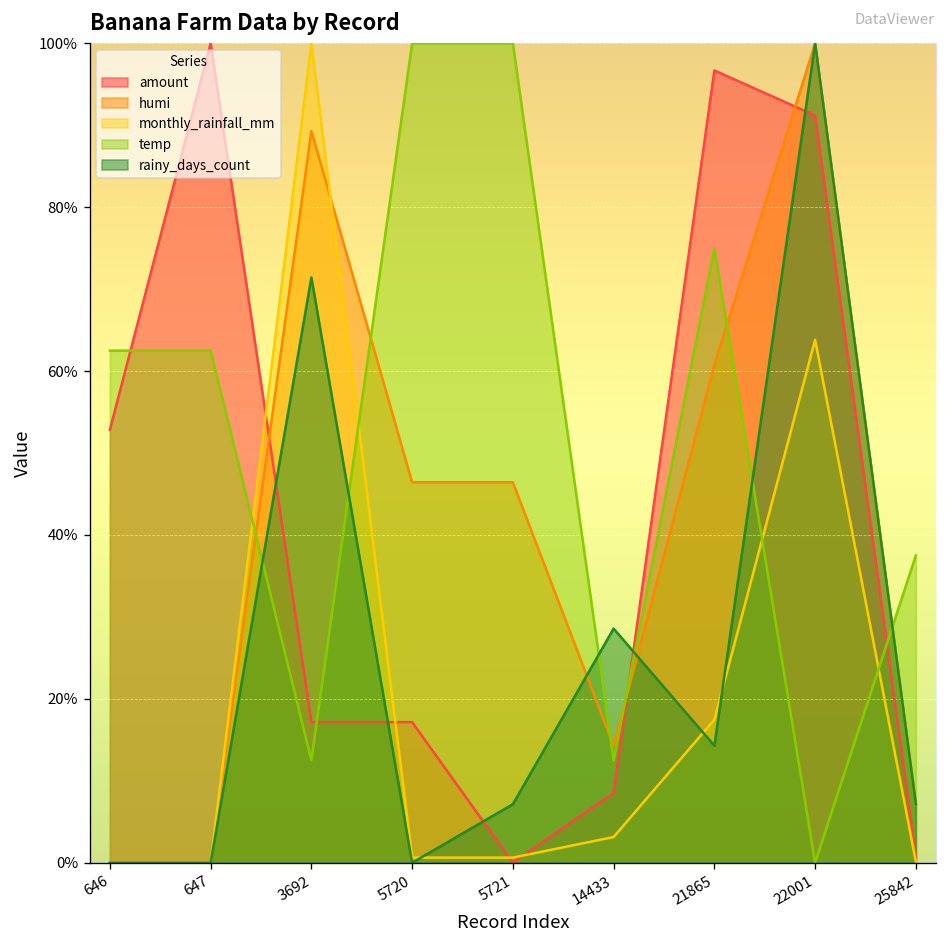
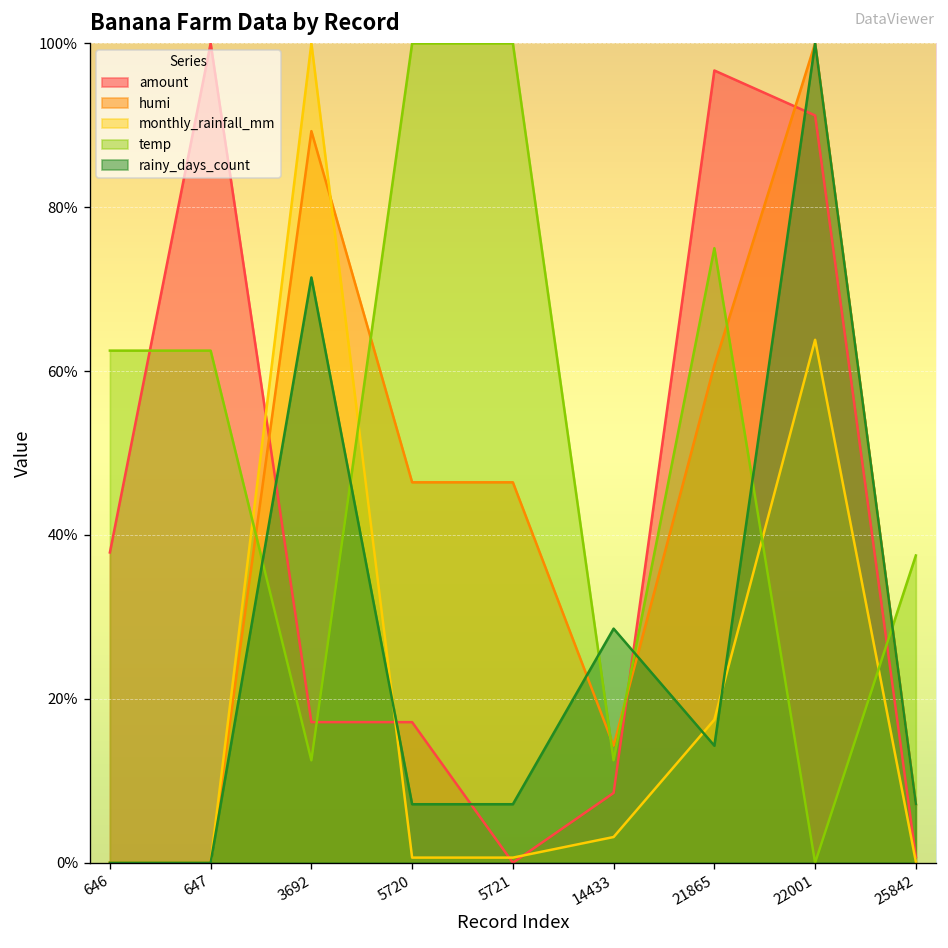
  {
    "amount": {
-     "646": "53%",
+     "646": "38%",
      "647": "100%",
      "3692": "17%",
      "5720": "17%",
      "5721": "0%",
      "14433": "9%",
      "21865": "97%",
      "22001": "91%",
      "25842": "1%"
    },
    "temp": {
      "646": "63%",
      "647": "63%",
      "3692": "13%",
      "5720": "100%",
      "5721": "100%",
      "14433": "13%",
      "21865": "75%",
      "22001": "0%",
      "25842": "38%"
    },
    "rainy_days_count": {
      "3692": "71%",
-     "5720": "0%",
+     "5720": "7%",
      "5721": "7%",
      "14433": "29%",
      "21865": "14%"
    }
  }
